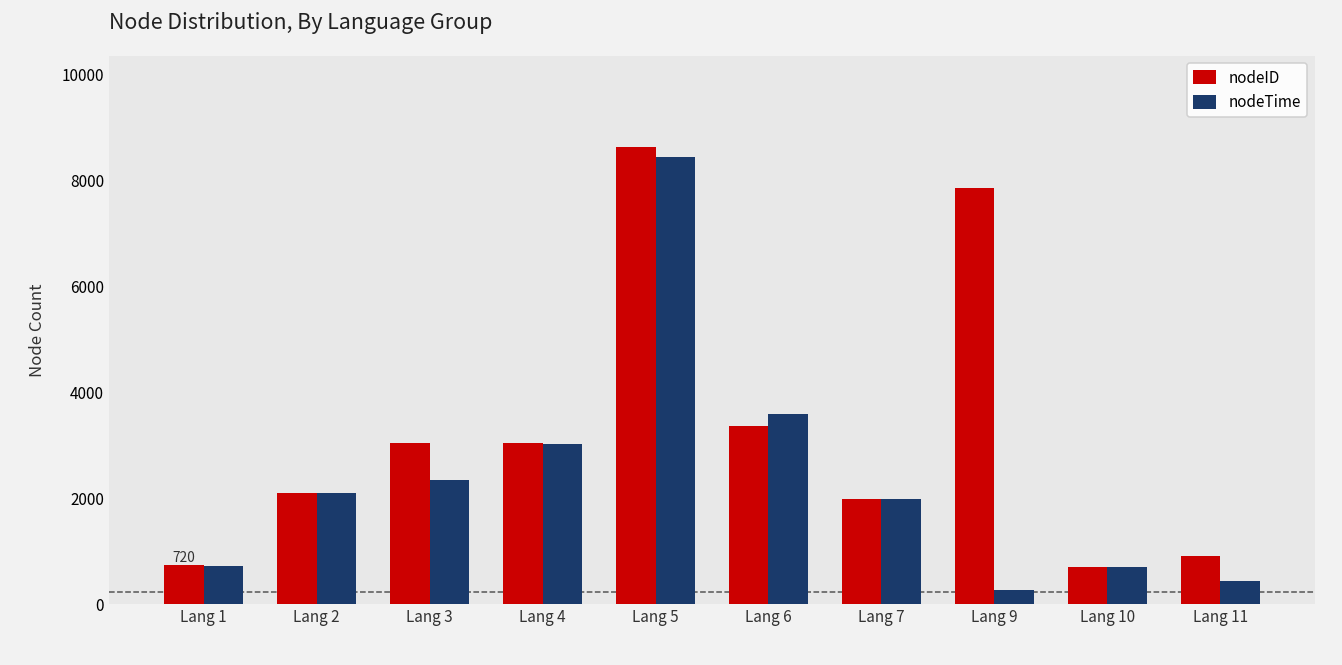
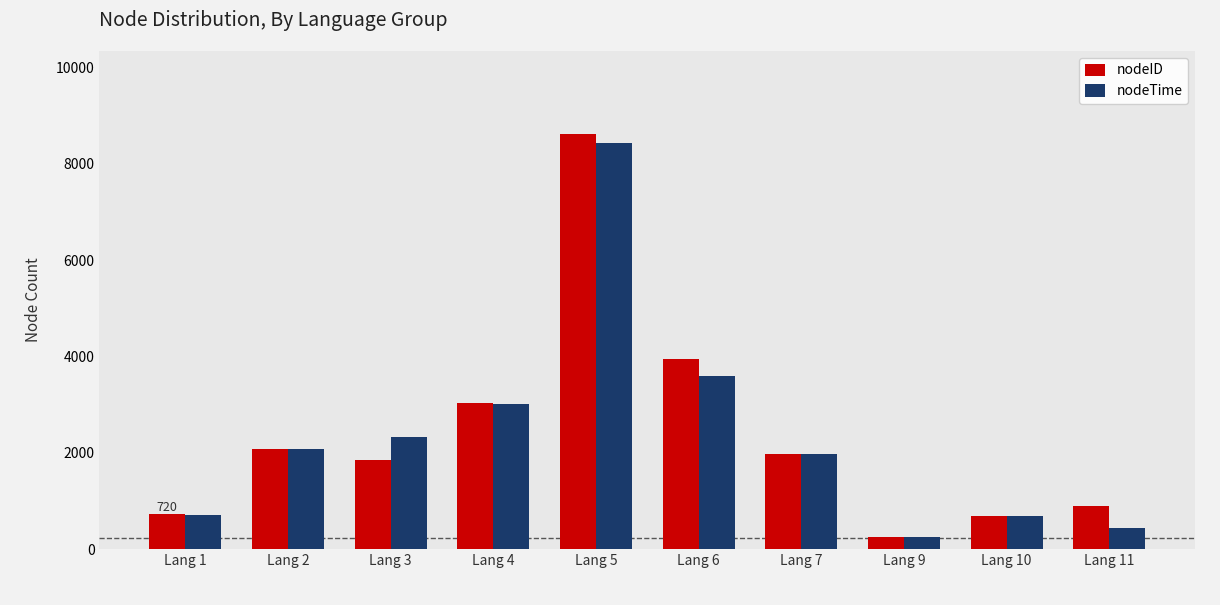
  {
    "nodeID": {
      "Lang 2": 2100,
-     "Lang 3": 3000,
+     "Lang 3": 1900,
      "Lang 4": 3000,
      "Lang 5": 8600,
-     "Lang 6": 3300,
+     "Lang 6": 3900,
      "Lang 7": 2000,
-     "Lang 9": 7800,
+     "Lang 9": 300,
      "Lang 10": 700,
      "Lang 11": 900
    },
    "nodeTime": {
      "Lang 1": 700,
      "Lang 2": 2100,
      "Lang 3": 2300,
      "Lang 4": 3000,
      "Lang 5": 8400,
      "Lang 6": 3600,
      "Lang 7": 2000,
      "Lang 9": 300,
      "Lang 10": 700,
      "Lang 11": 400
    }
  }
